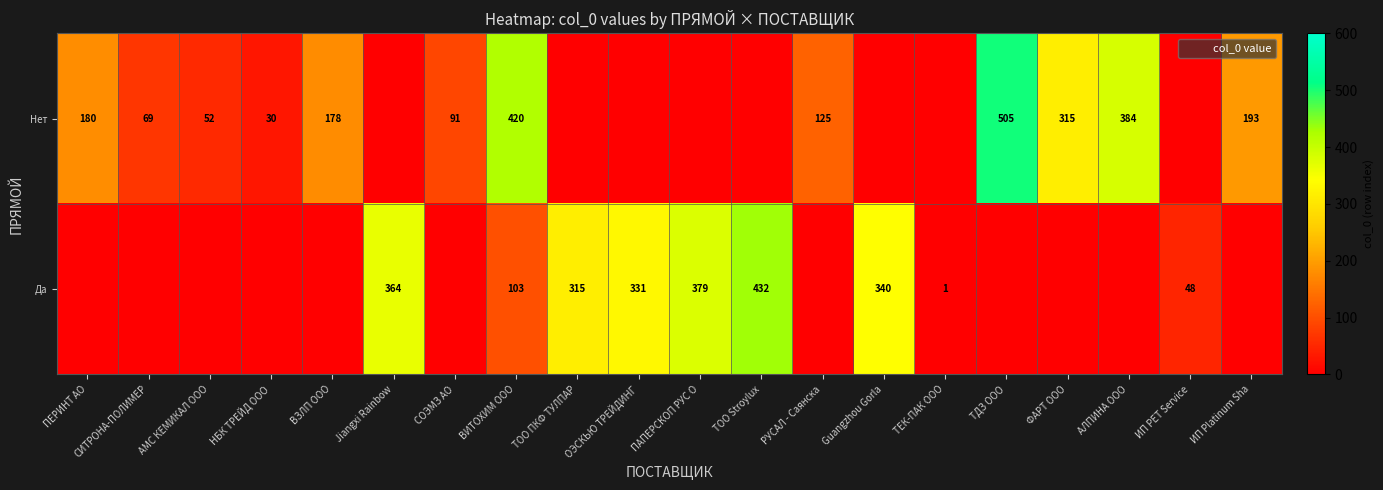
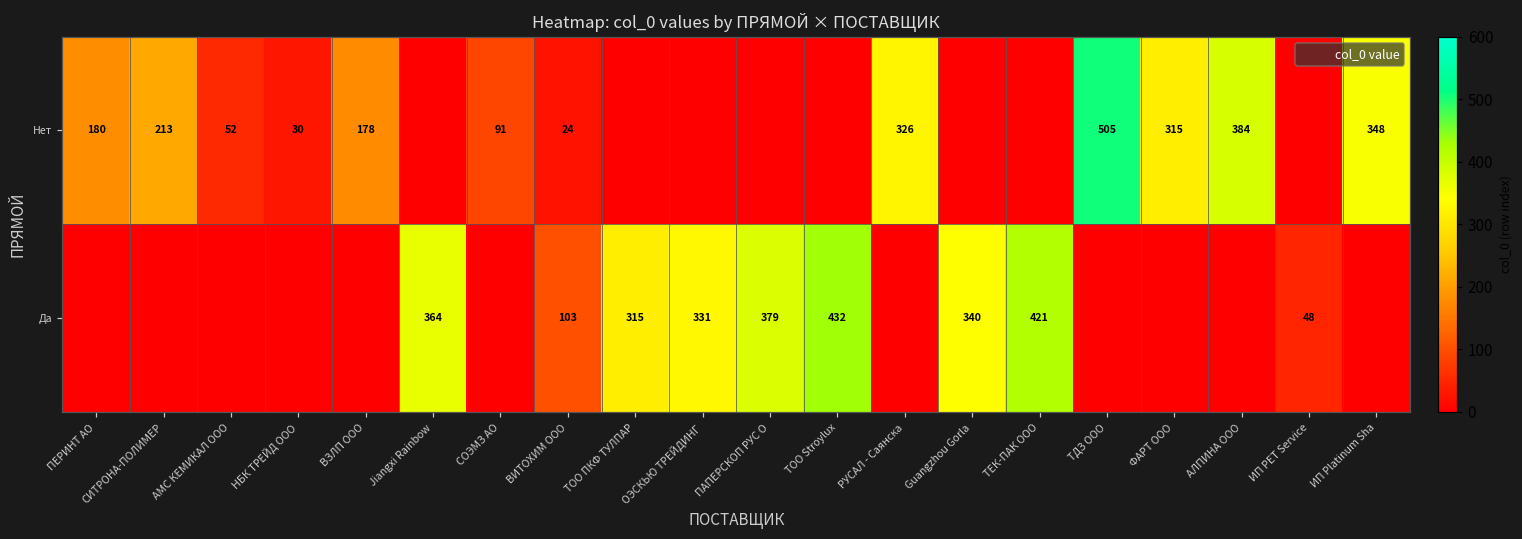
  {
    "Нет": {
      "ПЕРИНТ АО": 180,
-     "СИТРОНА-ПОЛИМЕР": 69,
+     "СИТРОНА-ПОЛИМЕР": 213,
      "АМС КЕМИКАЛ ООО": 52,
      "НБК ТРЕЙД ООО": 30,
      "ВЗЛП ООО": 178,
      "СОЭМЗ АО": 91,
-     "ВИТОХИМ ООО": 420,
-     "РУСАЛ - Саянска": 125,
+     "ВИТОХИМ ООО": 24,
+     "РУСАЛ - Саянска": 326,
      "ТДЗ ООО": 505,
      "ФАРТ ООО": 315,
      "АЛПИНА ООО": 384,
-     "ИП Platinum Sha": 193
+     "ИП Platinum Sha": 348
    },
    "Да": {
      "Jiangxi Rainbow": 364,
      "ВИТОХИМ ООО": 103,
      "ТОО ПКФ ТУЛПАР": 315,
      "ОЭСКЬЮ ТРЕЙДИНГ": 331,
      "ПАПЕРСКОП РУС О": 379,
      "ТОО Stroylux": 432,
      "Guangzhou Gorla": 340,
-     "ТЕК-ПАК ООО": 1,
+     "ТЕК-ПАК ООО": 421,
      "ИП PET Service": 48
    }
  }
